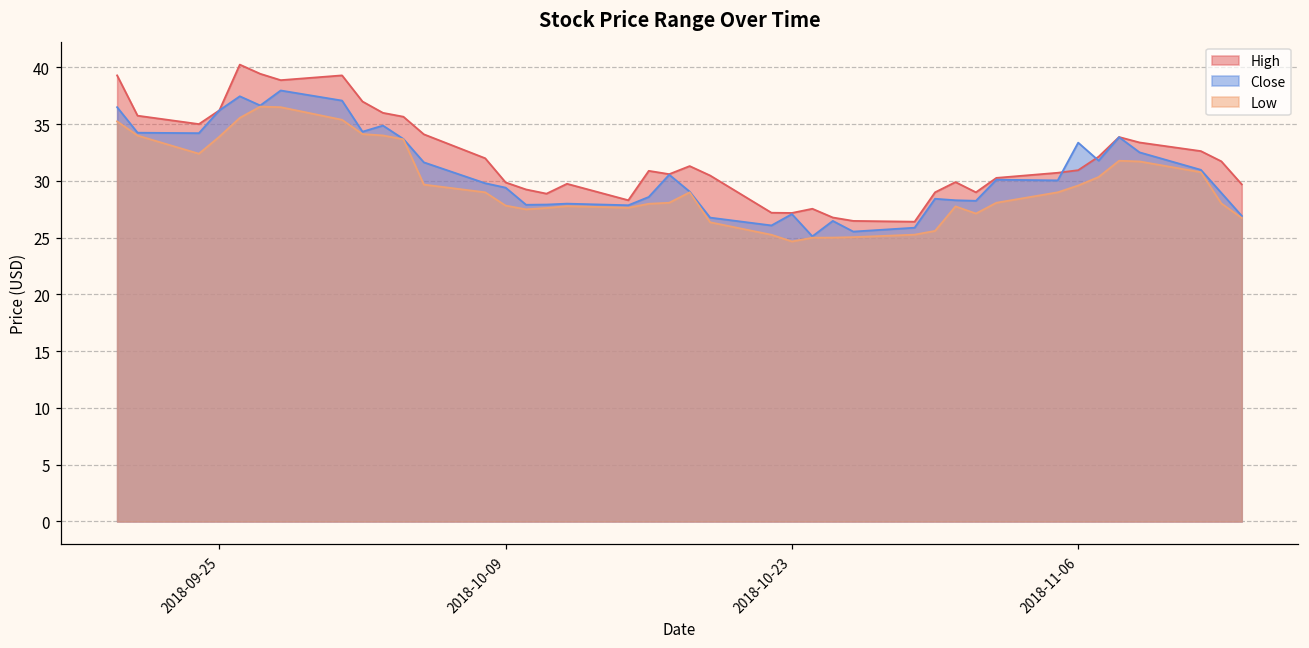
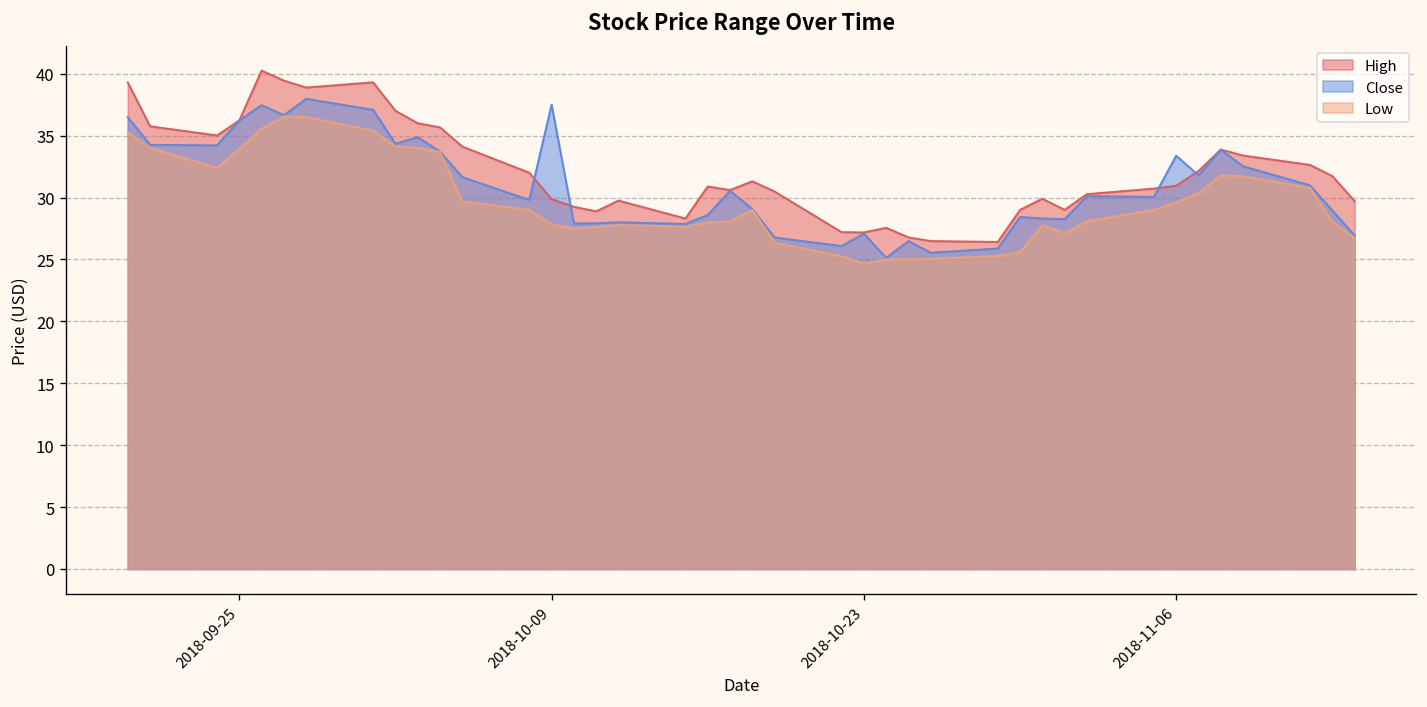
  {
    "Close": {
-     "2018-10-09": 29.4,
+     "2018-10-09": 37.5,
      "2018-11-06": 33.4
    }
  }
